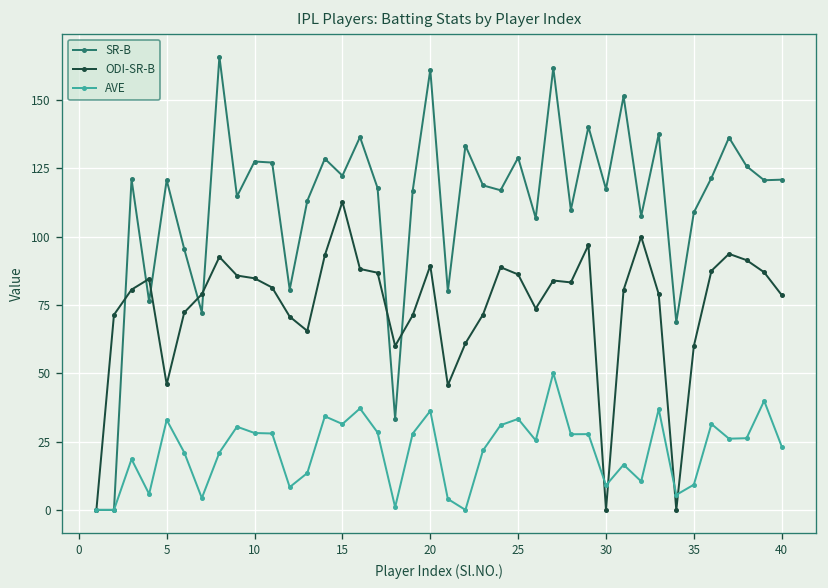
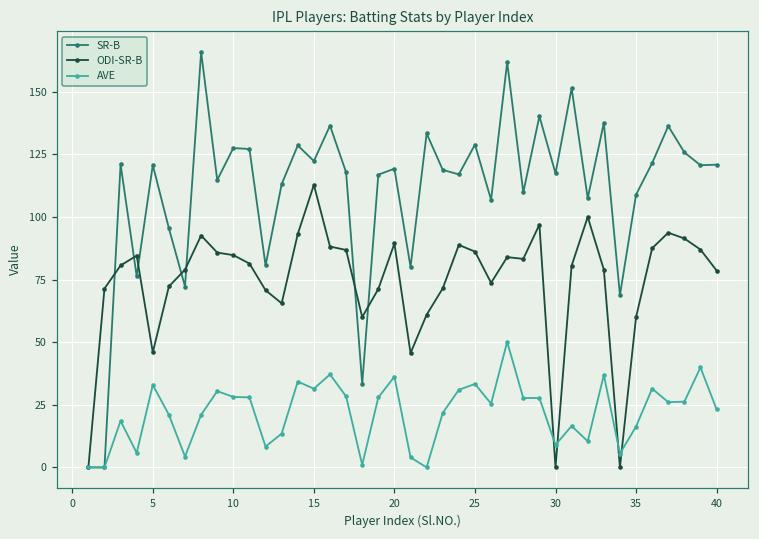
  {
    "SR-B": {
      "5": 121,
      "10": 128,
      "15": 122,
-     "20": 161,
+     "20": 119,
      "25": 129,
      "30": 117,
      "35": 109,
      "40": 121
    },
    "ODI-SR-B": {
      "5": 46,
      "10": 85,
      "15": 113,
      "20": 89,
      "25": 86,
      "30": 0,
      "35": 60,
      "40": 79
    },
    "AVE": {
      "5": 33,
      "10": 28,
      "15": 31,
      "20": 36,
      "25": 33,
      "30": 9,
-     "35": 9,
+     "35": 16,
      "40": 23
    }
  }
